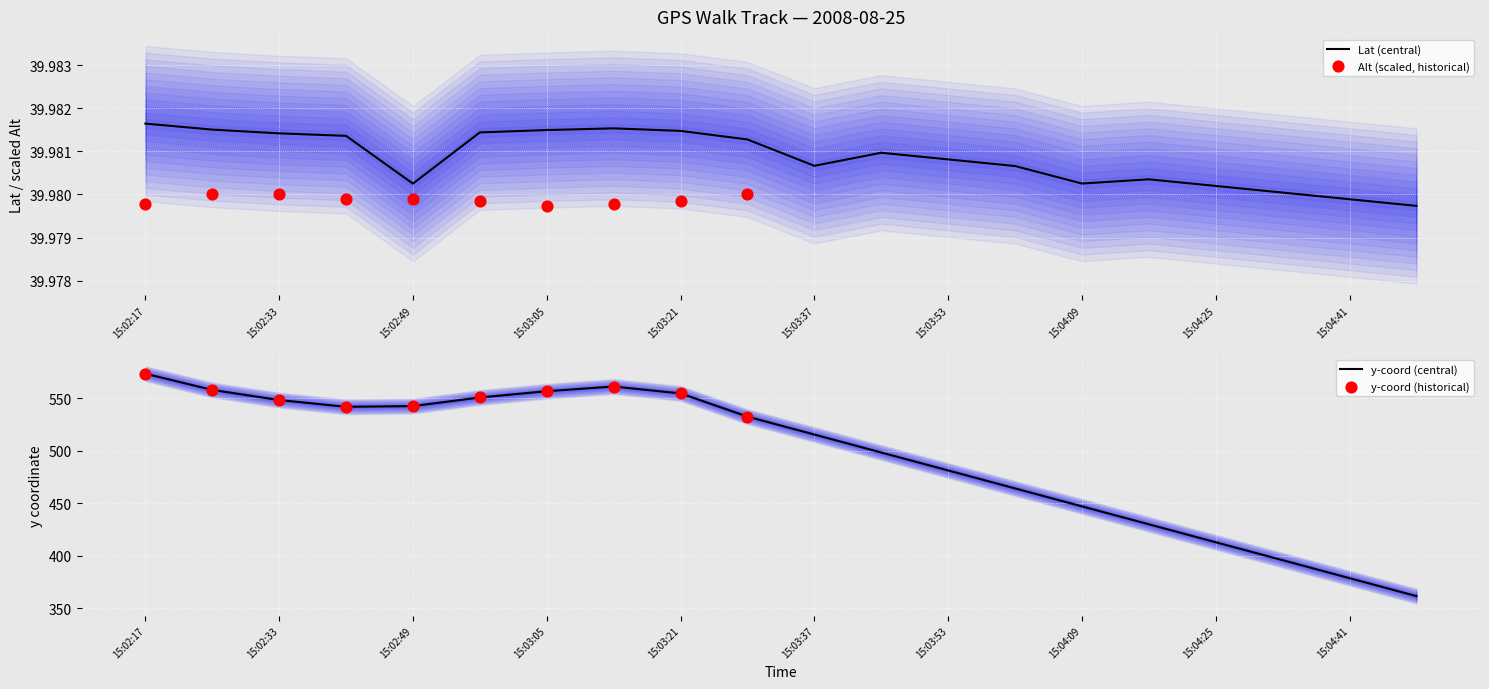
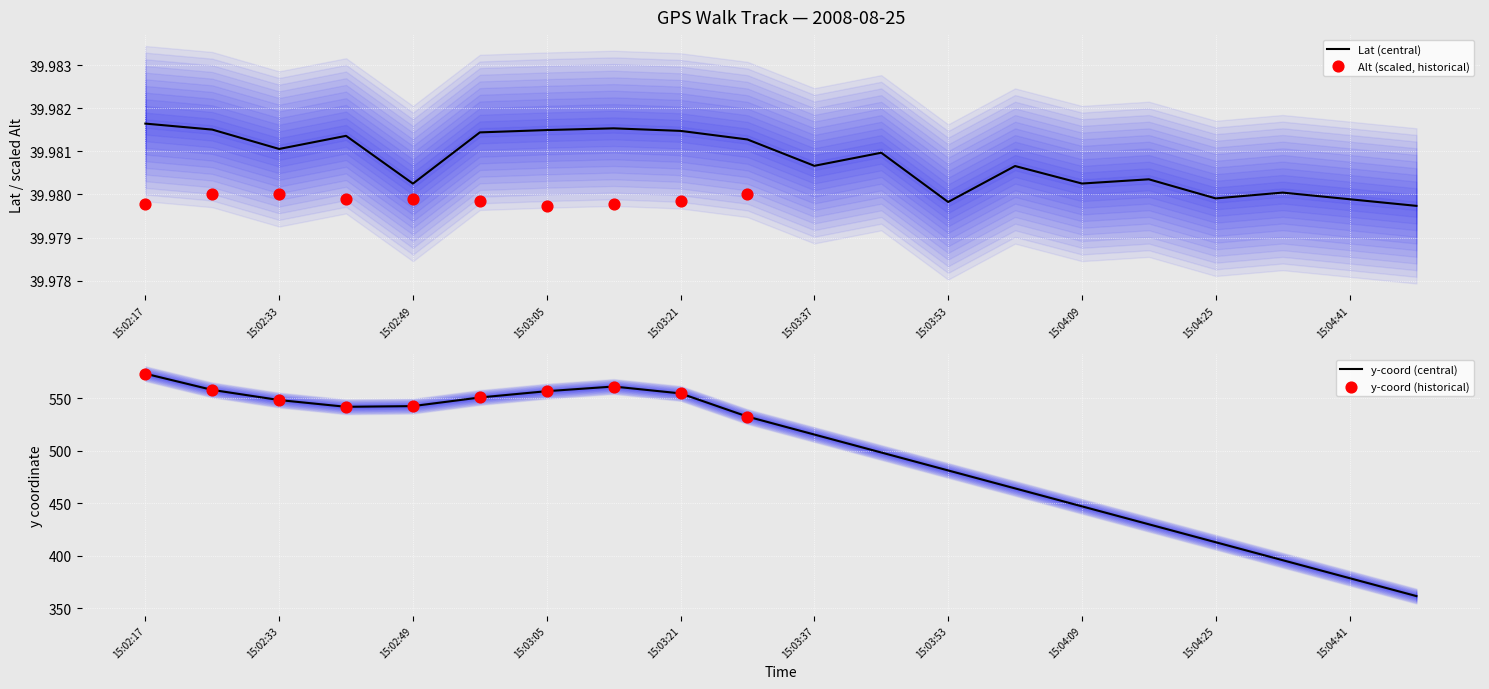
  {
    "GPS Walk Track — 2008-08-25": {
      "Lat (central)": {
        "15:02:17": 39.9816,
-       "15:02:33": 39.9814,
+       "15:02:33": 39.9811,
        "15:02:49": 39.9803,
        "15:03:05": 39.9815,
        "15:03:21": 39.9815,
        "15:03:37": 39.9807,
-       "15:03:53": 39.9808,
+       "15:03:53": 39.9798,
        "15:04:09": 39.9803,
-       "15:04:25": 39.9802,
+       "15:04:25": 39.9799,
        "15:04:41": 39.9799
      }
    }
  }
